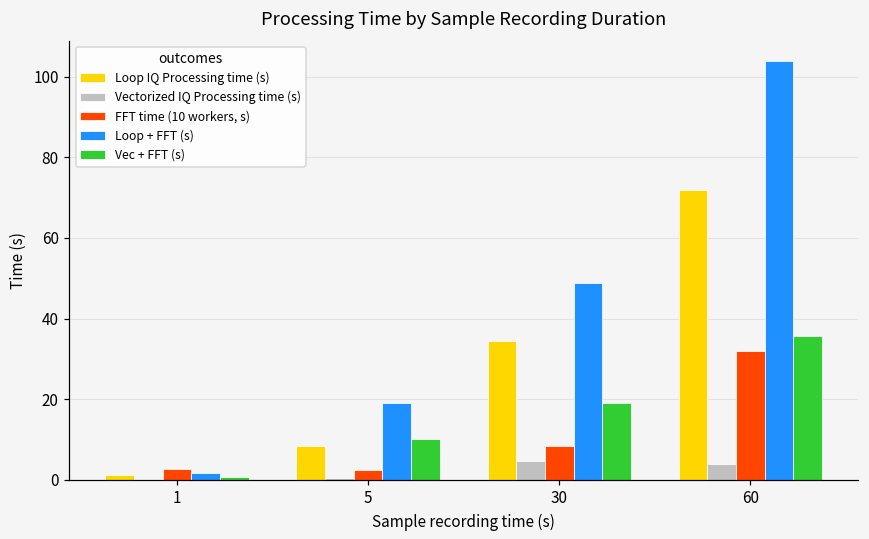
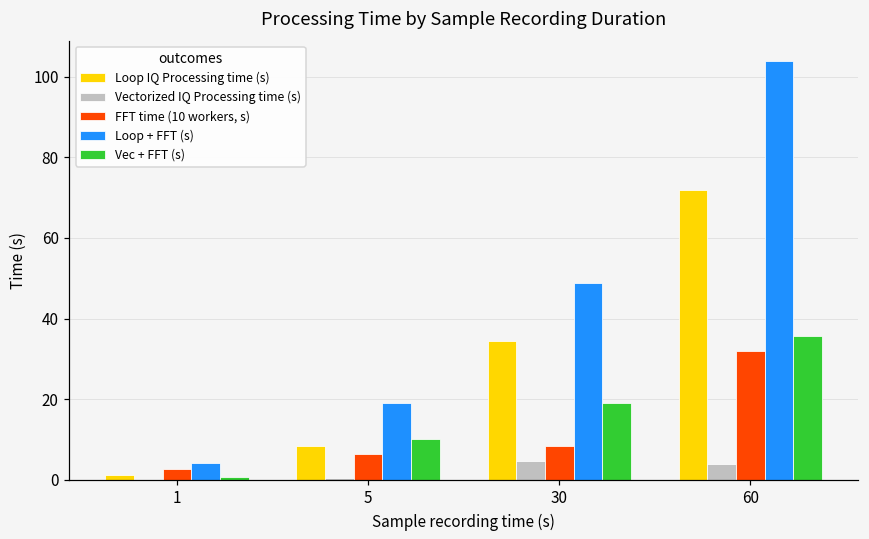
  {
    "Loop IQ Processing time (s)": {
      "1": 1,
      "5": 8,
      "30": 34,
      "60": 72
    },
    "Vectorized IQ Processing time (s)": {
      "30": 5,
      "60": 4
    },
    "FFT time (10 workers, s)": {
      "1": 3,
-     "5": 2,
+     "5": 6,
      "30": 8,
      "60": 32
    },
    "Loop + FFT (s)": {
-     "1": 2,
+     "1": 4,
      "5": 19,
      "30": 49,
      "60": 104
    },
    "Vec + FFT (s)": {
      "5": 10,
      "30": 19,
      "60": 36
    }
  }
